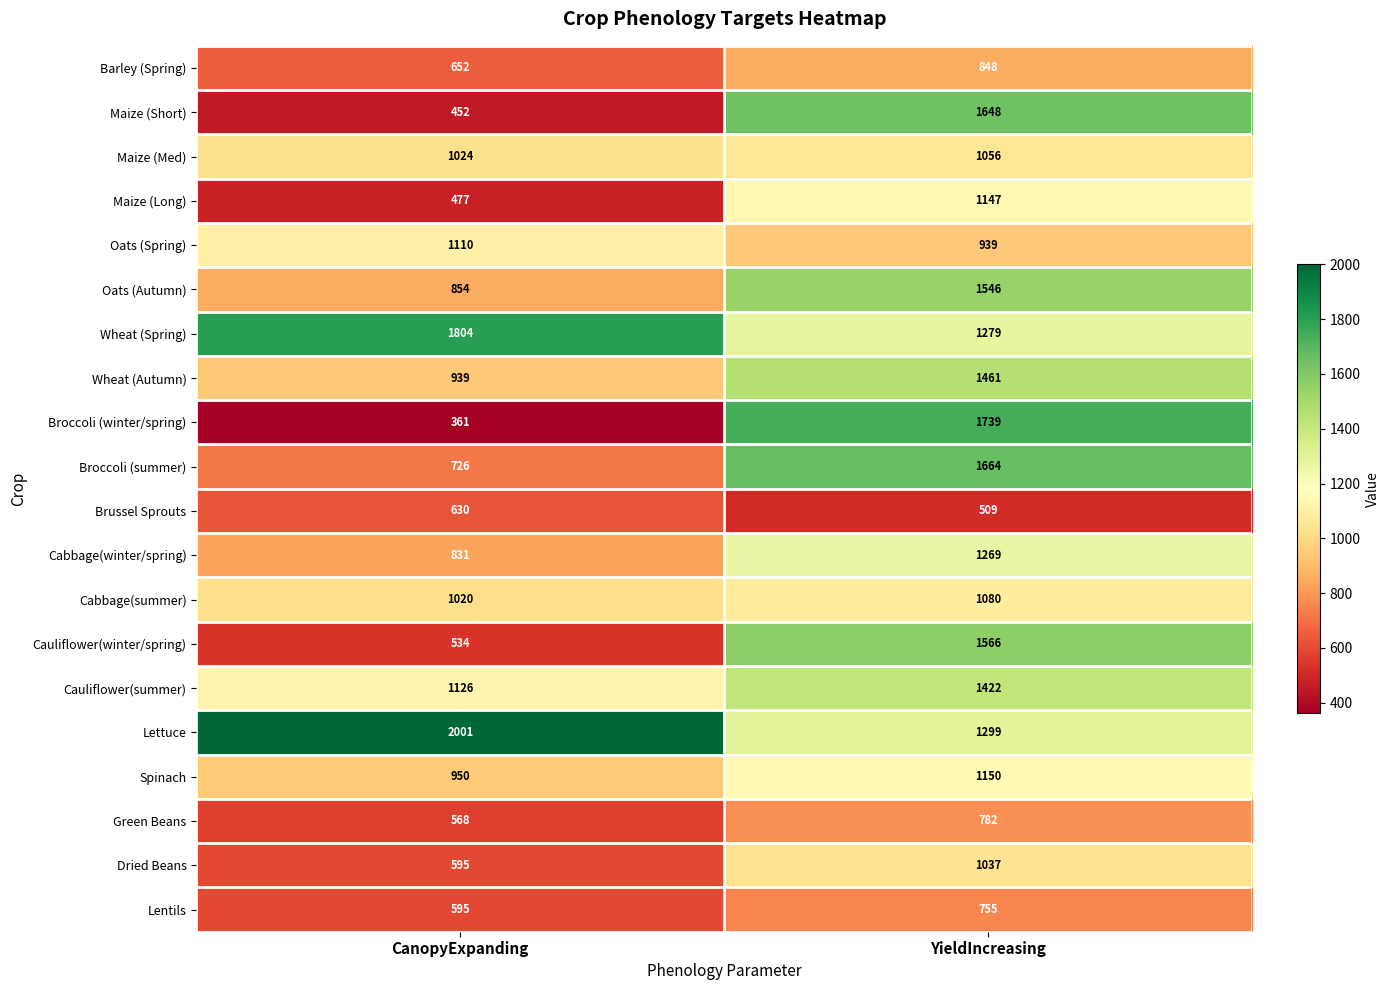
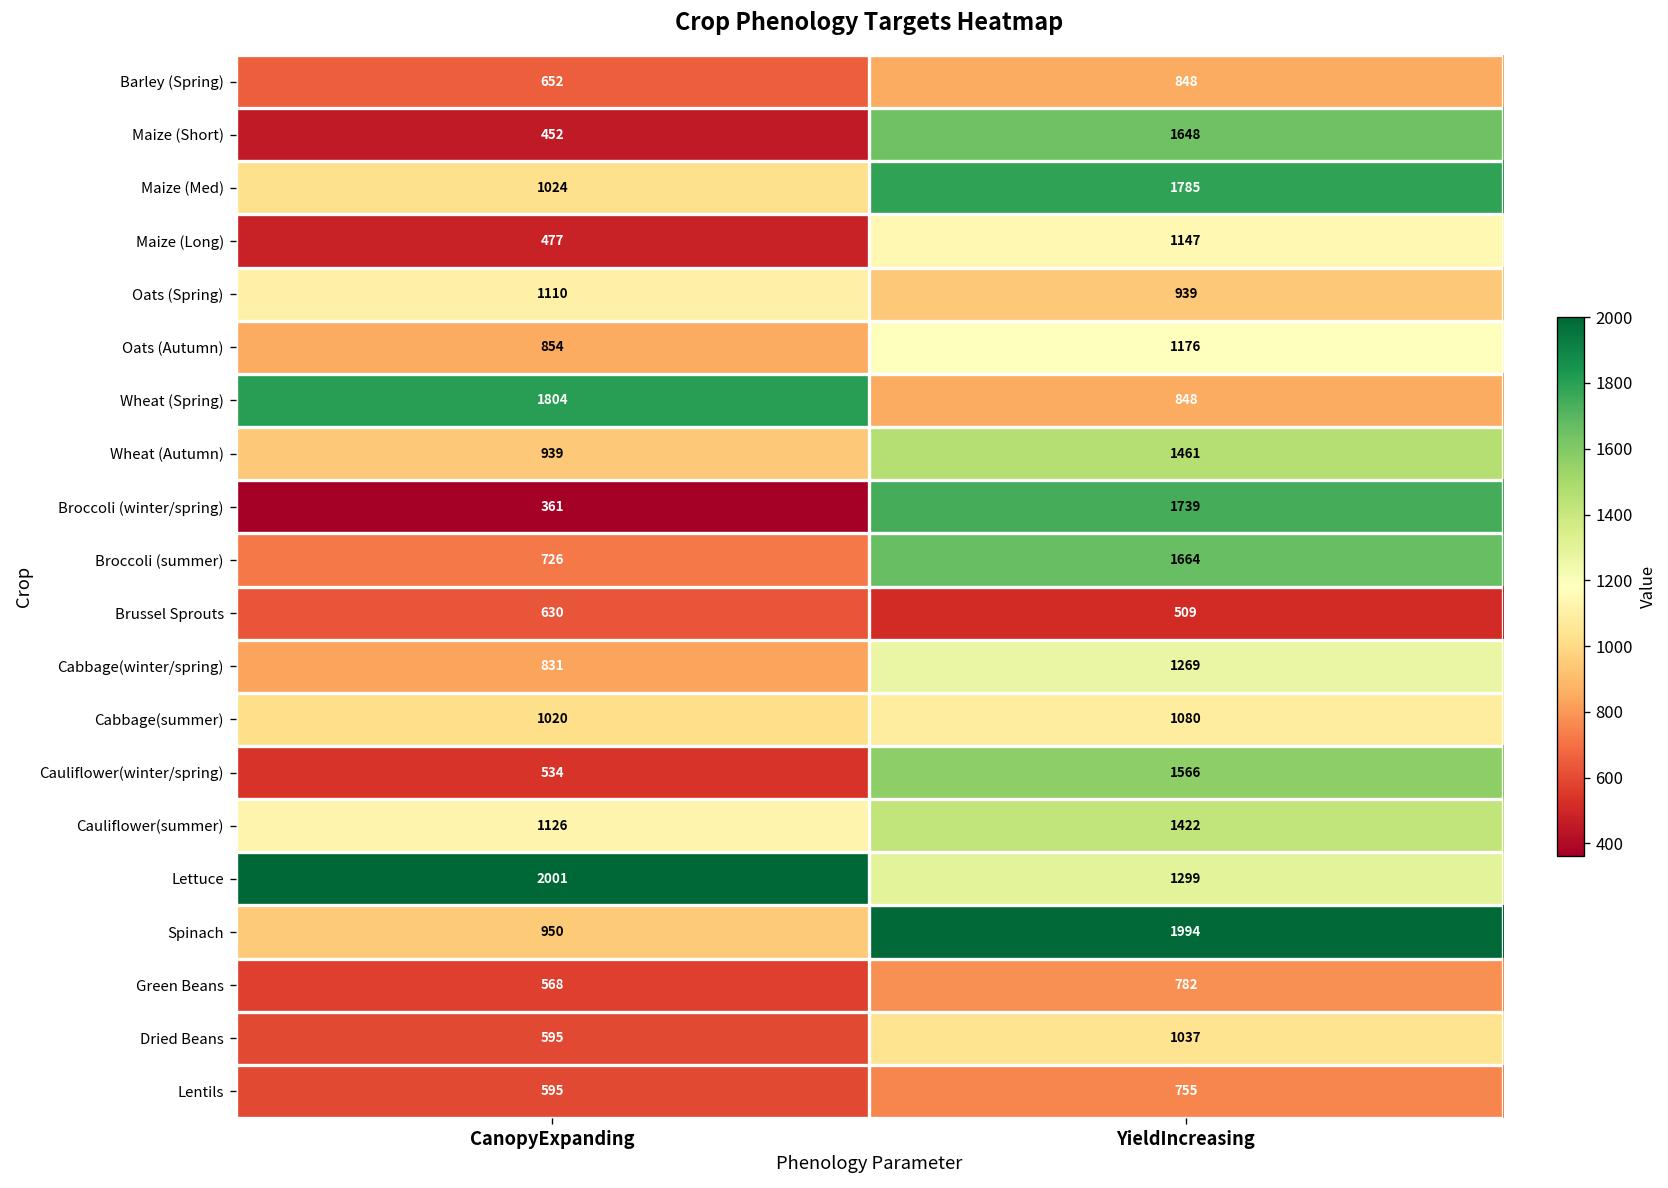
  {
    "Barley (Spring)": {
      "CanopyExpanding": 652,
      "YieldIncreasing": 848
    },
    "Maize (Short)": {
      "CanopyExpanding": 452,
      "YieldIncreasing": 1648
    },
    "Maize (Med)": {
      "CanopyExpanding": 1024,
-     "YieldIncreasing": 1056
+     "YieldIncreasing": 1785
    },
    "Maize (Long)": {
      "CanopyExpanding": 477,
      "YieldIncreasing": 1147
    },
    "Oats (Spring)": {
      "CanopyExpanding": 1110,
      "YieldIncreasing": 939
    },
    "Oats (Autumn)": {
      "CanopyExpanding": 854,
-     "YieldIncreasing": 1546
+     "YieldIncreasing": 1176
    },
    "Wheat (Spring)": {
      "CanopyExpanding": 1804,
-     "YieldIncreasing": 1279
+     "YieldIncreasing": 848
    },
    "Wheat (Autumn)": {
      "CanopyExpanding": 939,
      "YieldIncreasing": 1461
    },
    "Broccoli (winter/spring)": {
      "CanopyExpanding": 361,
      "YieldIncreasing": 1739
    },
    "Broccoli (summer)": {
      "CanopyExpanding": 726,
      "YieldIncreasing": 1664
    },
    "Brussel Sprouts": {
      "CanopyExpanding": 630,
      "YieldIncreasing": 509
    },
    "Cabbage(winter/spring)": {
      "CanopyExpanding": 831,
      "YieldIncreasing": 1269
    },
    "Cabbage(summer)": {
      "CanopyExpanding": 1020,
      "YieldIncreasing": 1080
    },
    "Cauliflower(winter/spring)": {
      "CanopyExpanding": 534,
      "YieldIncreasing": 1566
    },
    "Cauliflower(summer)": {
      "CanopyExpanding": 1126,
      "YieldIncreasing": 1422
    },
    "Lettuce": {
      "CanopyExpanding": 2001,
      "YieldIncreasing": 1299
    },
    "Spinach": {
      "CanopyExpanding": 950,
-     "YieldIncreasing": 1150
+     "YieldIncreasing": 1994
    },
    "Green Beans": {
      "CanopyExpanding": 568,
      "YieldIncreasing": 782
    },
    "Dried Beans": {
      "CanopyExpanding": 595,
      "YieldIncreasing": 1037
    },
    "Lentils": {
      "CanopyExpanding": 595,
      "YieldIncreasing": 755
    }
  }
